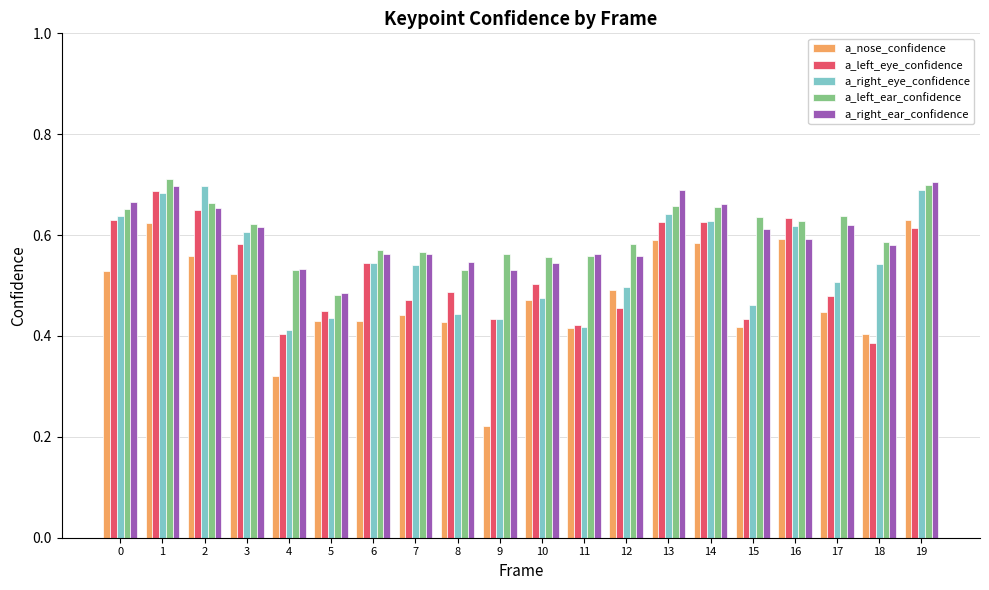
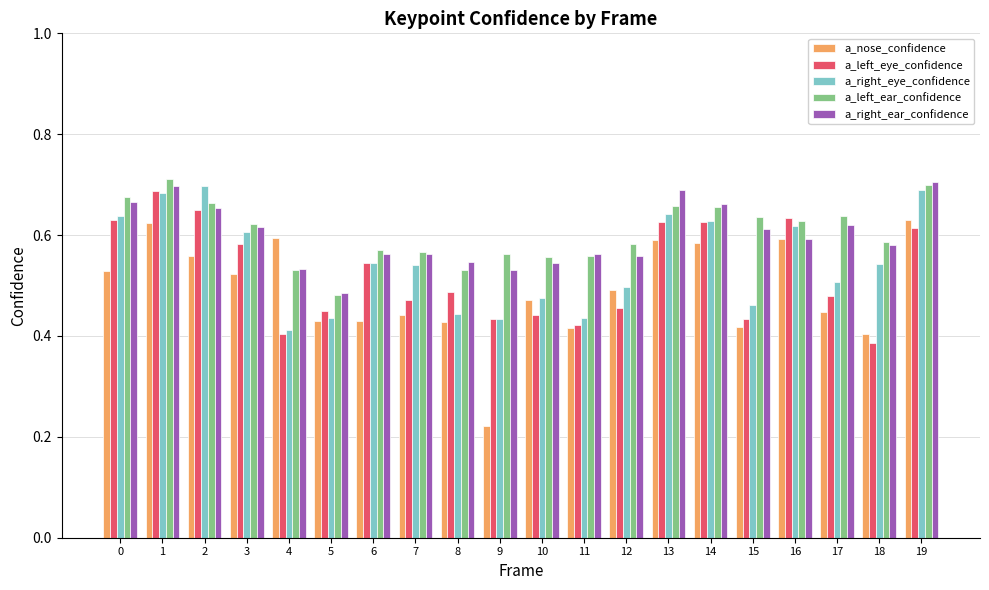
  {
    "a_nose_confidence": {
      "0": 0.53,
      "1": 0.62,
      "2": 0.56,
      "3": 0.52,
-     "4": 0.32,
+     "4": 0.59,
      "5": 0.43,
      "6": 0.43,
      "7": 0.44,
      "8": 0.43,
      "9": 0.22,
      "10": 0.47,
      "11": 0.42,
      "12": 0.49,
      "13": 0.59,
      "14": 0.58,
      "15": 0.42,
      "16": 0.59,
      "17": 0.45,
      "18": 0.40,
      "19": 0.63
    },
    "a_left_eye_confidence": {
      "0": 0.63,
      "1": 0.69,
      "2": 0.65,
      "3": 0.58,
      "4": 0.40,
      "5": 0.45,
      "6": 0.54,
      "7": 0.47,
      "8": 0.49,
      "9": 0.43,
-     "10": 0.50,
+     "10": 0.44,
      "11": 0.42,
      "12": 0.45,
      "13": 0.63,
      "14": 0.63,
      "15": 0.43,
      "16": 0.63,
      "17": 0.48,
      "18": 0.39,
      "19": 0.61
    },
    "a_right_eye_confidence": {
      "0": 0.64,
      "1": 0.68,
      "2": 0.70,
      "3": 0.61,
      "4": 0.41,
      "5": 0.44,
      "6": 0.54,
      "7": 0.54,
      "8": 0.44,
      "9": 0.43,
      "10": 0.48,
-     "11": 0.42,
+     "11": 0.44,
      "12": 0.50,
      "13": 0.64,
      "14": 0.63,
      "15": 0.46,
      "16": 0.62,
      "17": 0.51,
      "18": 0.54,
      "19": 0.69
    },
    "a_left_ear_confidence": {
-     "0": 0.65,
+     "0": 0.68,
      "1": 0.71,
      "2": 0.66,
      "3": 0.62,
      "4": 0.53,
      "5": 0.48,
      "6": 0.57,
      "7": 0.57,
      "8": 0.53,
      "9": 0.56,
      "10": 0.56,
      "11": 0.56,
      "12": 0.58,
      "13": 0.66,
      "14": 0.66,
      "15": 0.64,
      "16": 0.63,
      "17": 0.64,
      "18": 0.59,
      "19": 0.70
    },
    "a_right_ear_confidence": {
      "0": 0.67,
      "1": 0.70,
      "2": 0.65,
      "3": 0.62,
      "4": 0.53,
      "5": 0.48,
      "6": 0.56,
      "7": 0.56,
      "8": 0.55,
      "9": 0.53,
      "10": 0.55,
      "11": 0.56,
      "12": 0.56,
      "13": 0.69,
      "14": 0.66,
      "15": 0.61,
      "16": 0.59,
      "17": 0.62,
      "18": 0.58,
      "19": 0.70
    }
  }
